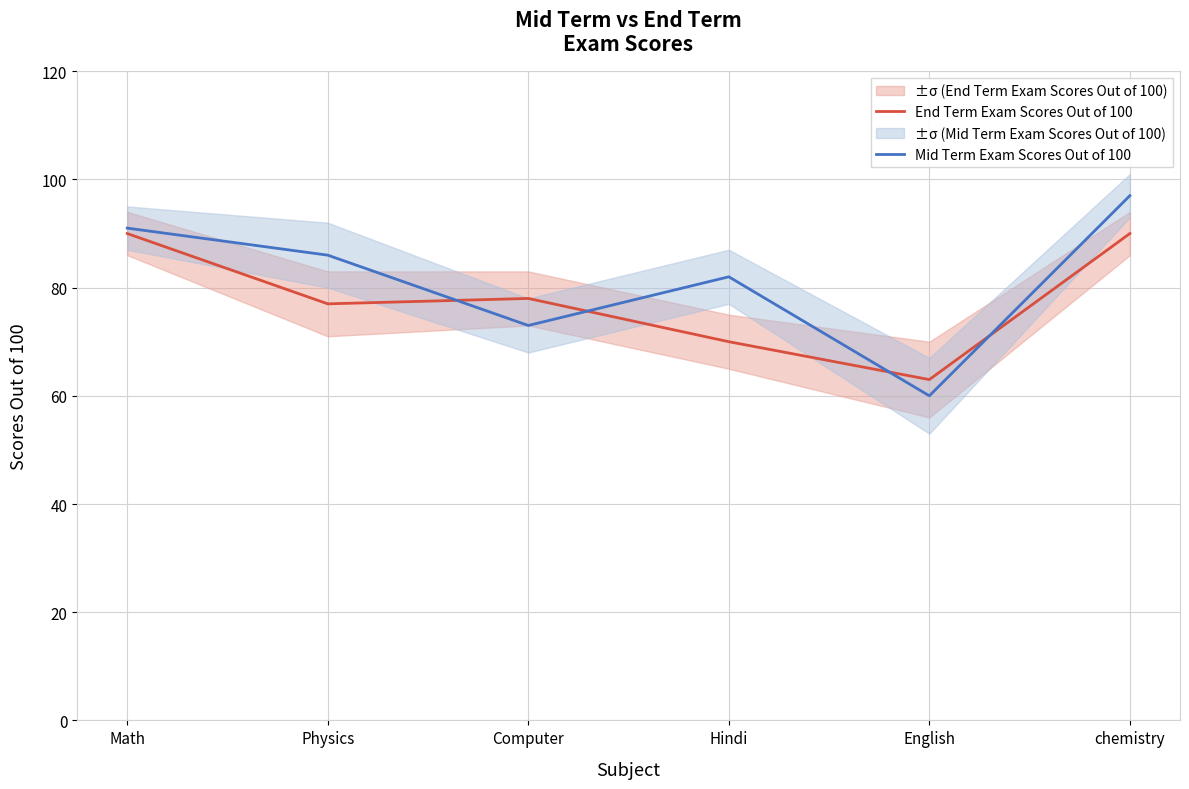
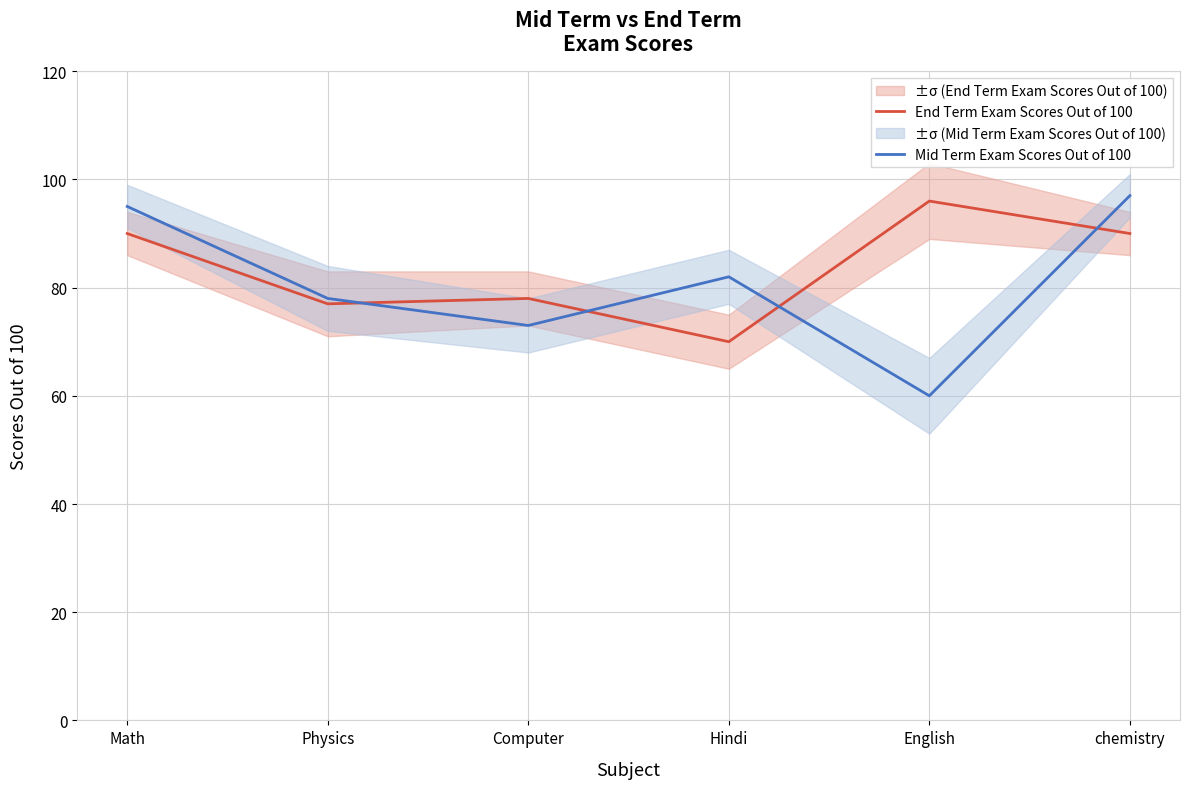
  {
    "End Term Exam Scores Out of 100": {
      "Math": 90,
      "Physics": 77,
      "Hindi": 70,
-     "English": 63,
+     "English": 96,
      "chemistry": 90
    },
    "Mid Term Exam Scores Out of 100": {
-     "Math": 91,
-     "Physics": 86,
+     "Math": 95,
+     "Physics": 78,
      "Computer": 73,
      "Hindi": 82,
      "English": 60,
      "chemistry": 97
    }
  }
